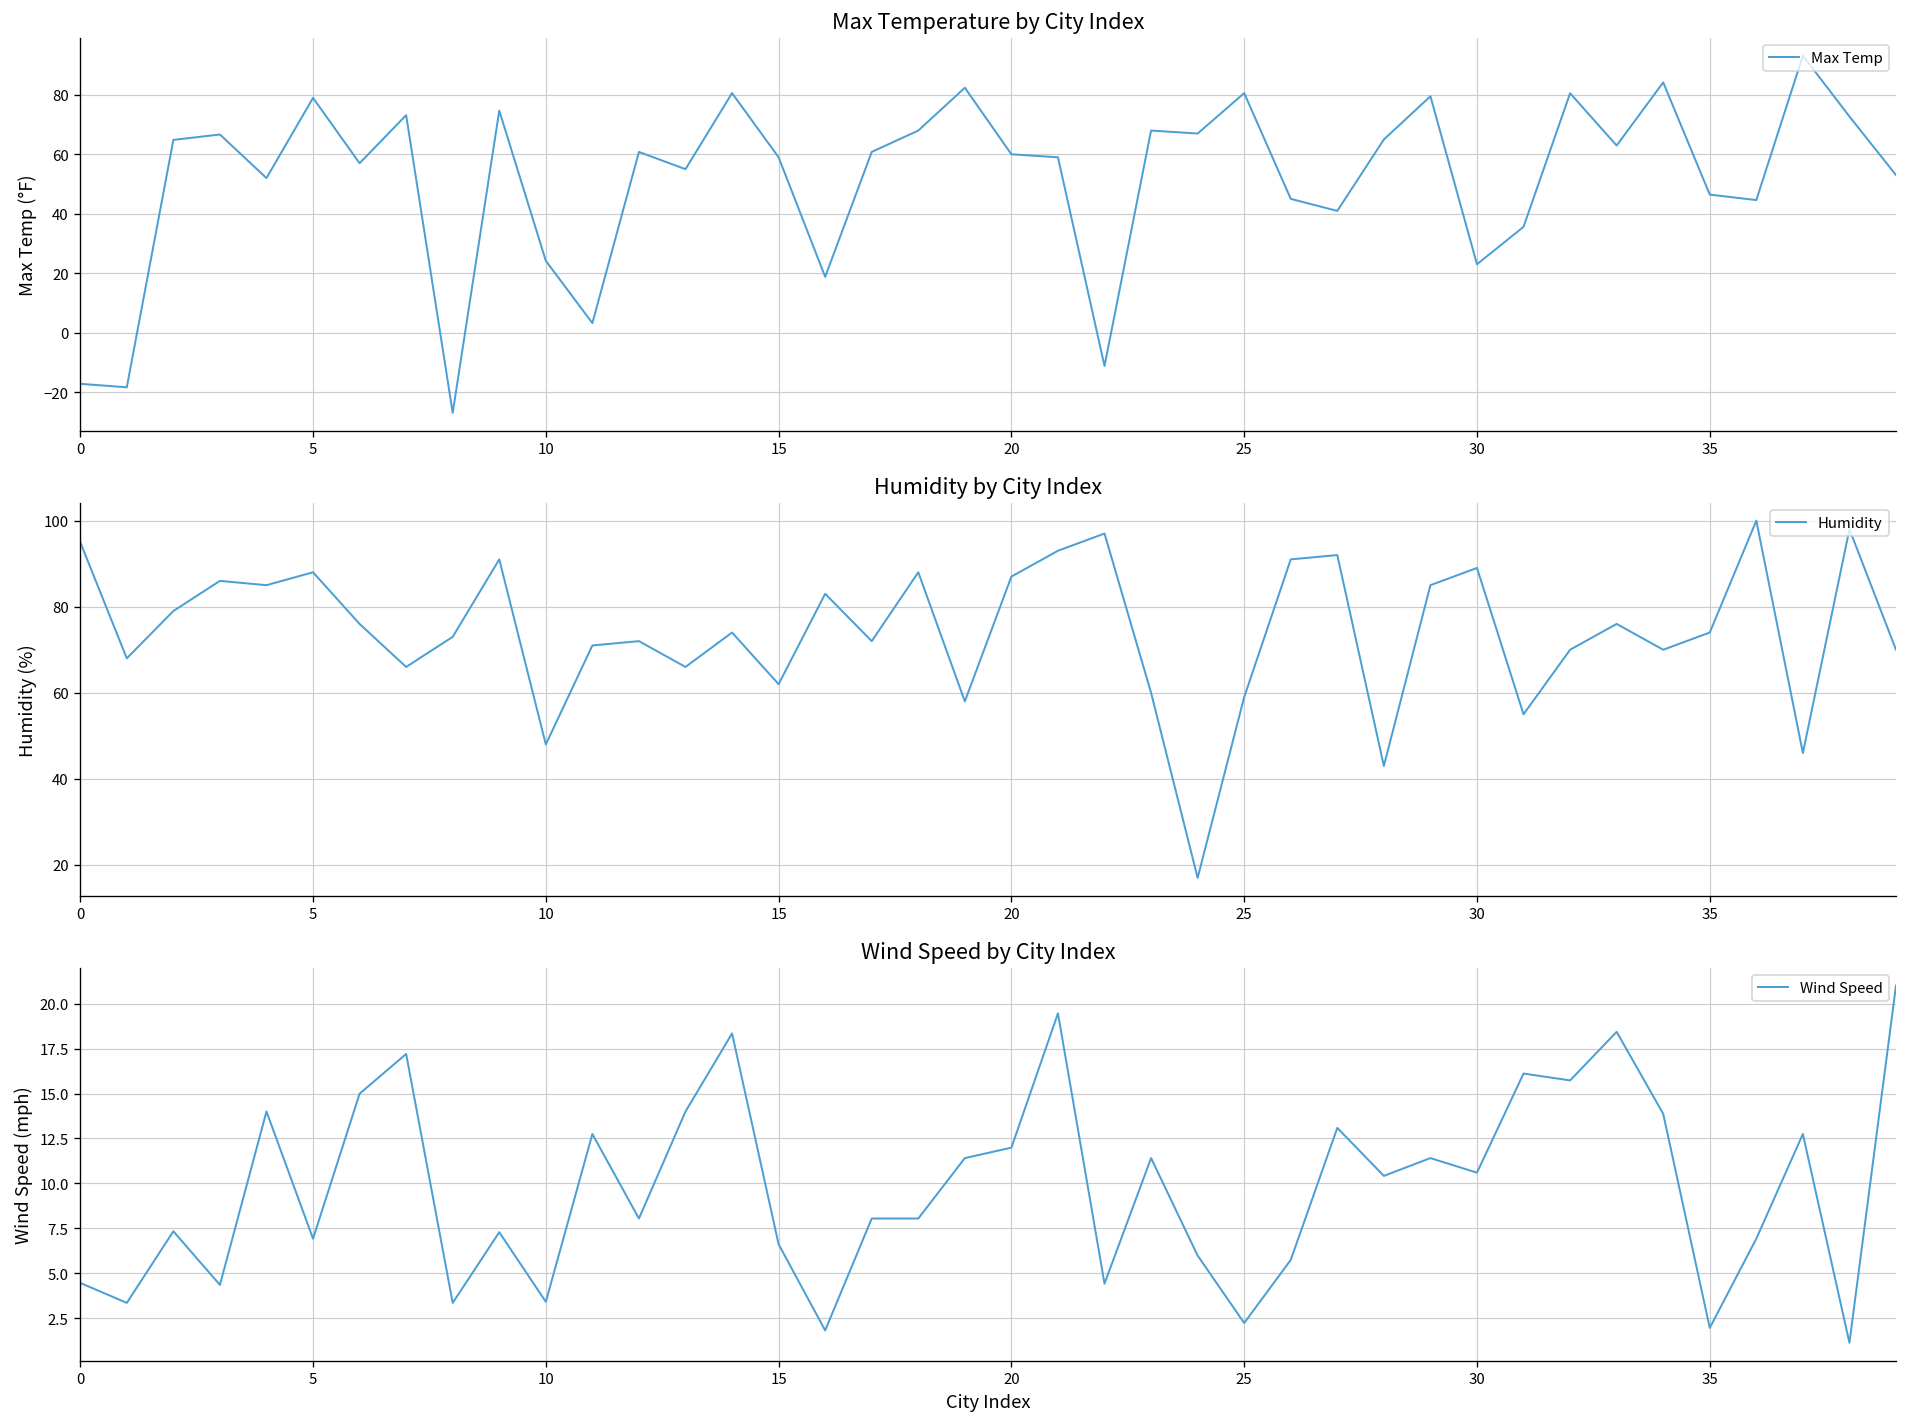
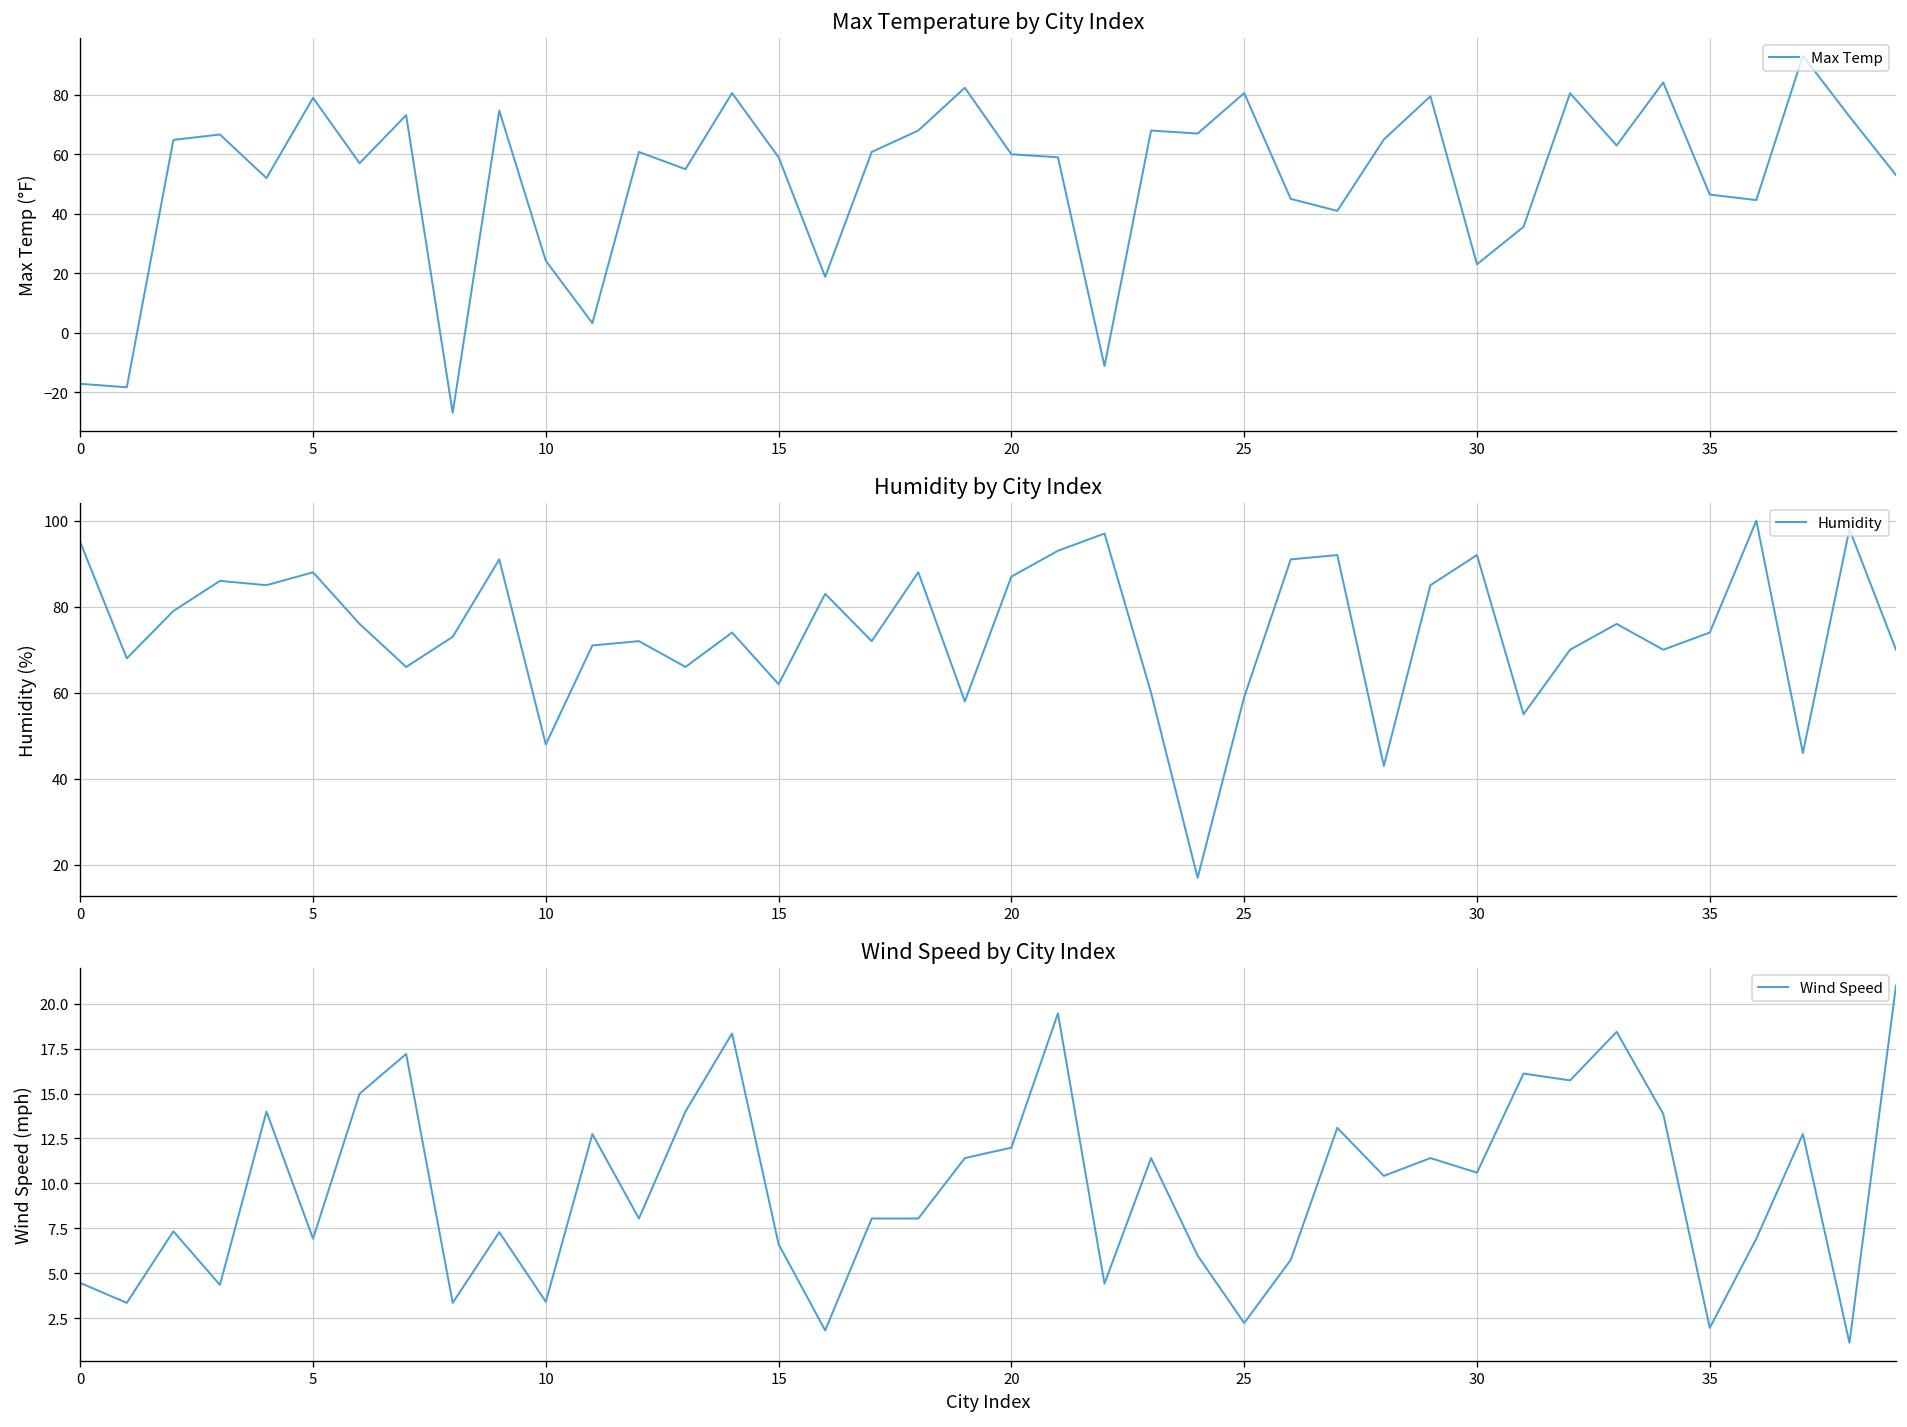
  {
    "Max Temperature by City Index": {
      "0": -17,
      "5": 79,
      "10": 24,
      "15": 59,
      "20": 60,
      "25": 81,
      "30": 23,
      "35": 46
    },
    "Humidity by City Index": {
      "0": 95,
      "5": 88,
      "10": 48,
      "15": 62,
      "20": 87,
      "25": 59,
-     "30": 89,
+     "30": 92,
      "35": 74
    },
    "Wind Speed by City Index": {
      "0": 4.5,
      "5": 6.9,
      "10": 3.4,
      "15": 6.6,
      "20": 12.0,
      "25": 2.2,
      "30": 10.6,
      "35": 2.0
    }
  }
